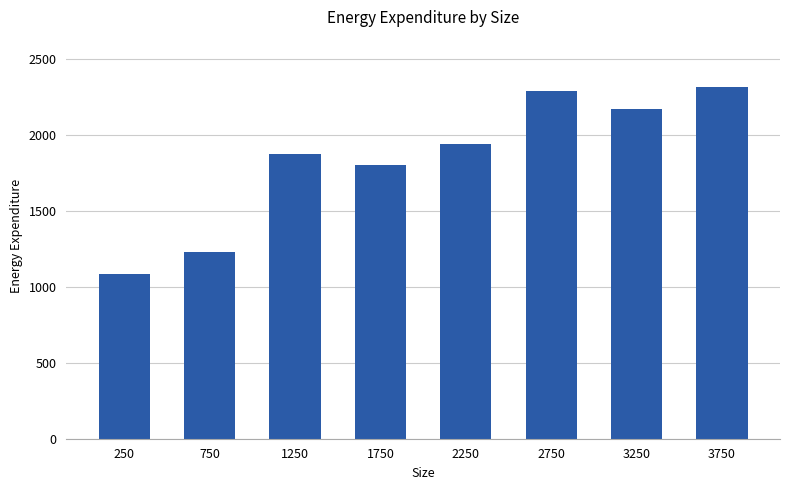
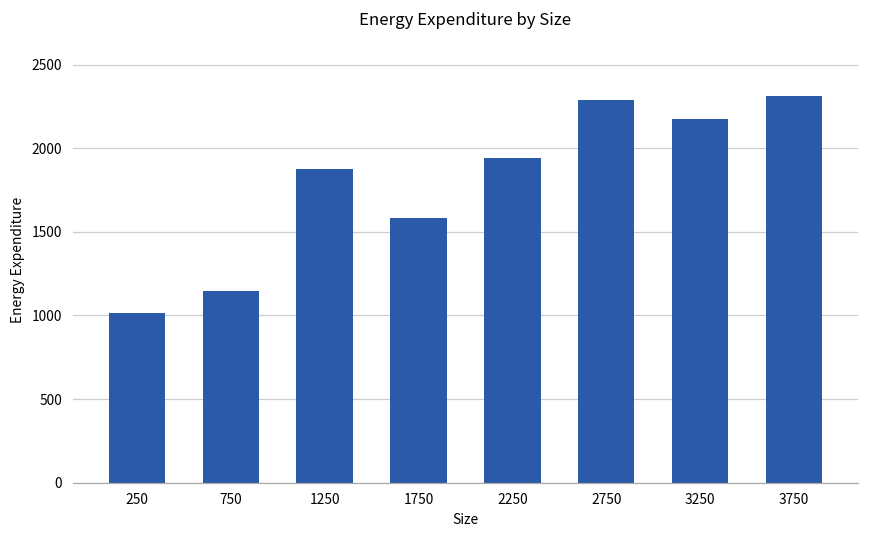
  {
-   "250": 1090,
-   "750": 1230,
+   "250": 1010,
+   "750": 1150,
    "1250": 1880,
-   "1750": 1800,
+   "1750": 1590,
    "2250": 1940,
    "2750": 2290,
    "3250": 2170,
    "3750": 2320
  }
